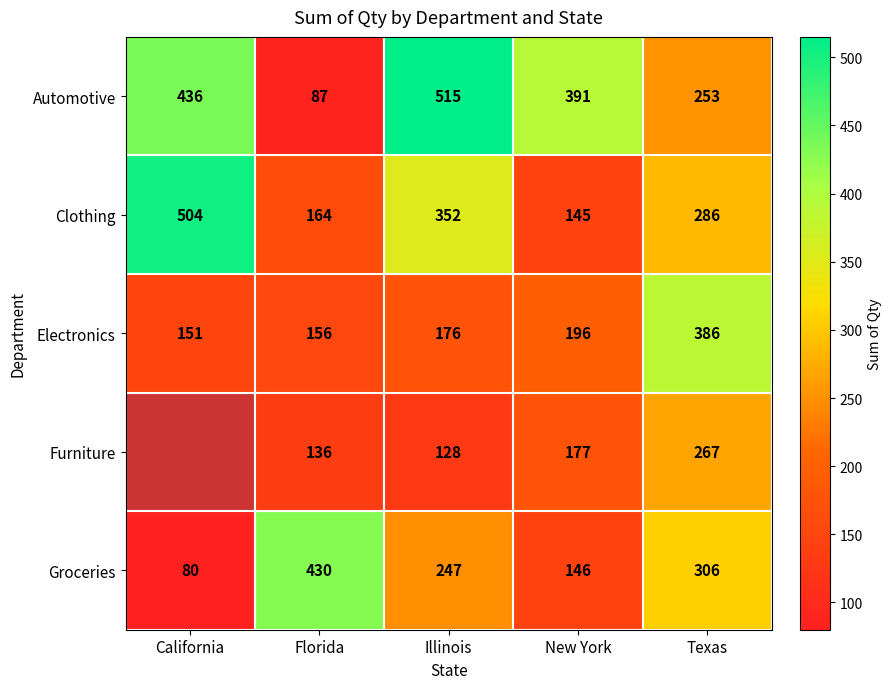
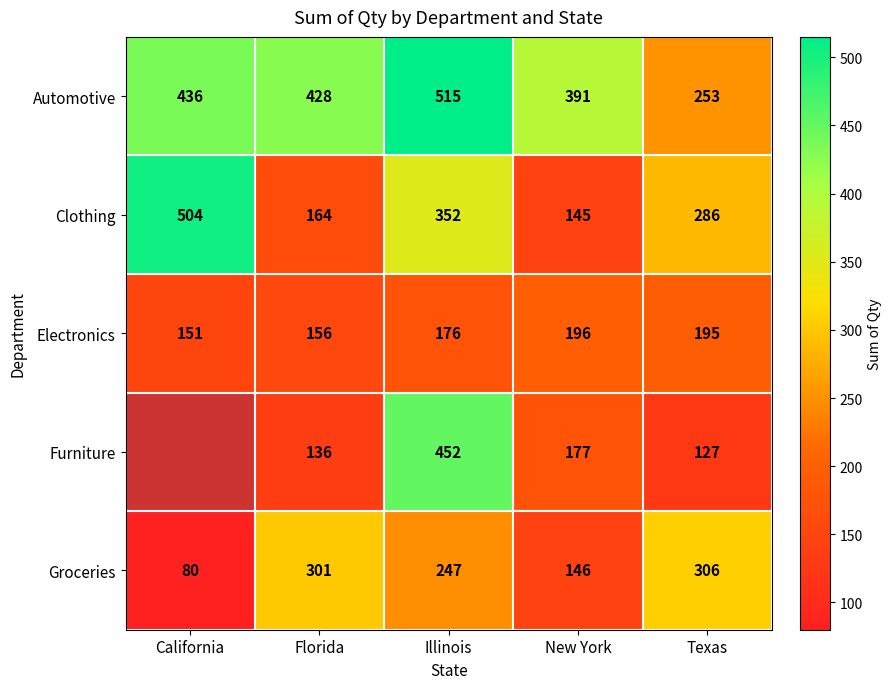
  {
    "Automotive": {
      "California": 436,
-     "Florida": 87,
+     "Florida": 428,
      "Illinois": 515,
      "New York": 391,
      "Texas": 253
    },
    "Clothing": {
      "California": 504,
      "Florida": 164,
      "Illinois": 352,
      "New York": 145,
      "Texas": 286
    },
    "Electronics": {
      "California": 151,
      "Florida": 156,
      "Illinois": 176,
      "New York": 196,
-     "Texas": 386
+     "Texas": 195
    },
    "Furniture": {
      "Florida": 136,
-     "Illinois": 128,
+     "Illinois": 452,
      "New York": 177,
-     "Texas": 267
+     "Texas": 127
    },
    "Groceries": {
      "California": 80,
-     "Florida": 430,
+     "Florida": 301,
      "Illinois": 247,
      "New York": 146,
      "Texas": 306
    }
  }
